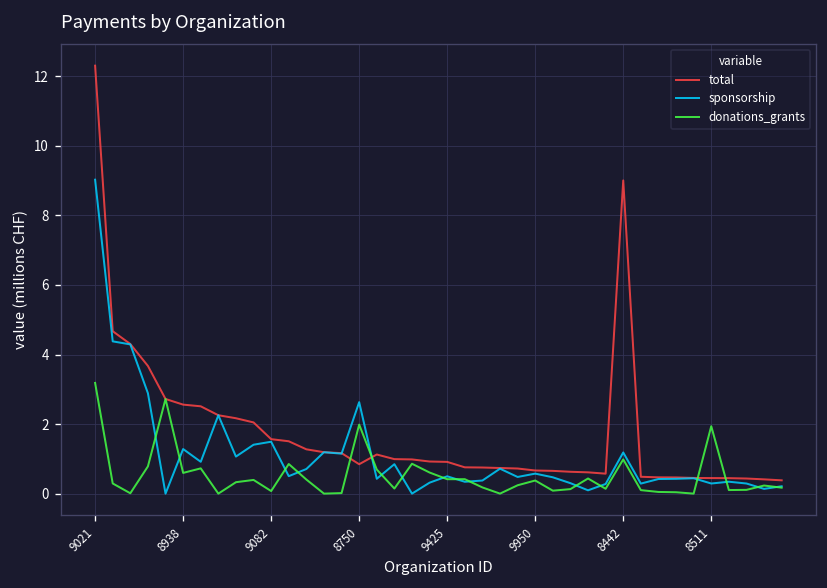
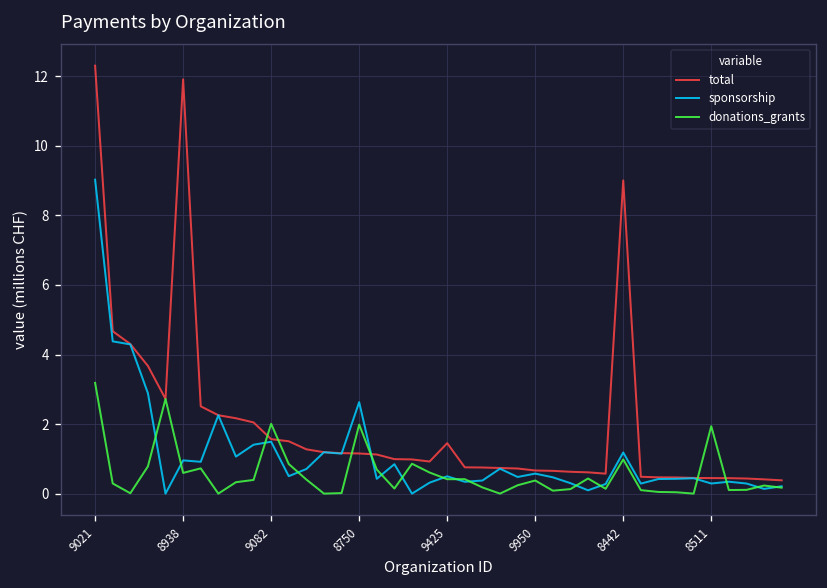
  {
    "total": {
      "9021": 12.3,
-     "8938": 2.6,
-     "8750": 0.8,
-     "9425": 0.9,
+     "8938": 11.9,
+     "8750": 1.2,
+     "9425": 1.5,
      "9950": 0.7,
      "8442": 9.0,
      "8511": 0.4
    },
    "sponsorship": {
      "9021": 9.0,
-     "8938": 1.3,
+     "8938": 1.0,
      "8750": 2.6,
      "9950": 0.6,
      "8442": 1.2,
      "8511": 0.3
    },
    "donations_grants": {
      "9021": 3.2,
      "8938": 0.6,
-     "9082": 0.1,
+     "9082": 2.0,
      "8750": 2.0,
      "9950": 0.4,
      "8442": 1.0,
      "8511": 1.9
    }
  }
